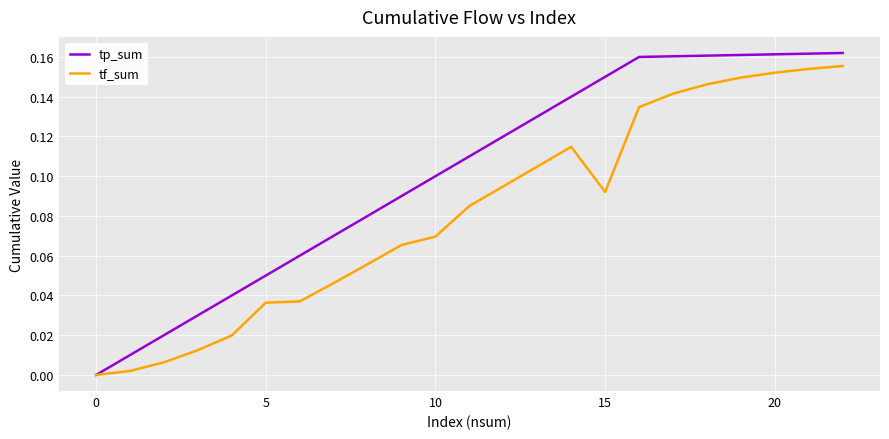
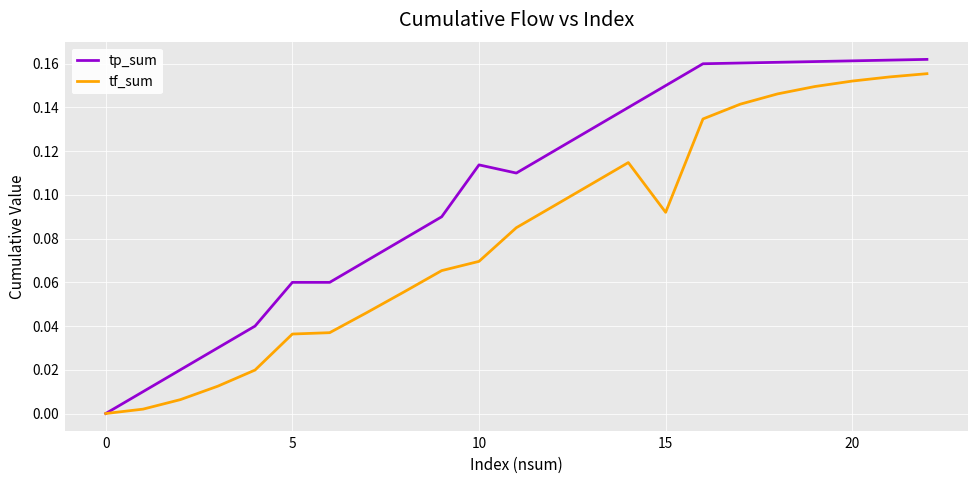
  {
    "tp_sum": {
-     "5": 0.05,
-     "10": 0.100,
+     "5": 0.06,
+     "10": 0.114,
      "15": 0.150,
      "20": 0.161
    },
    "tf_sum": {
      "5": 0.036,
      "10": 0.070,
      "15": 0.092,
      "20": 0.152
    }
  }
